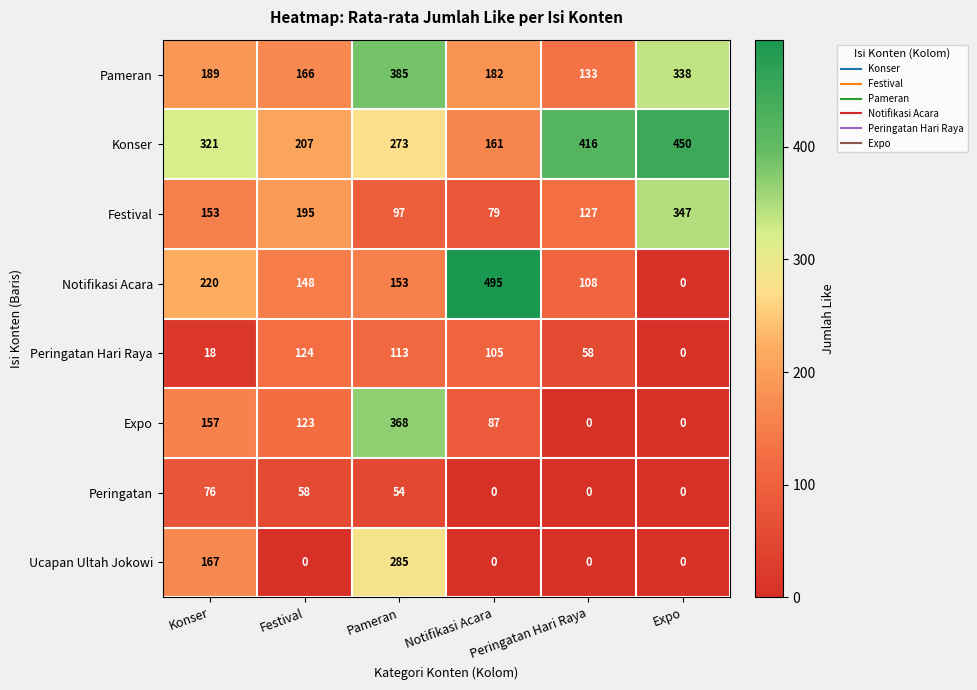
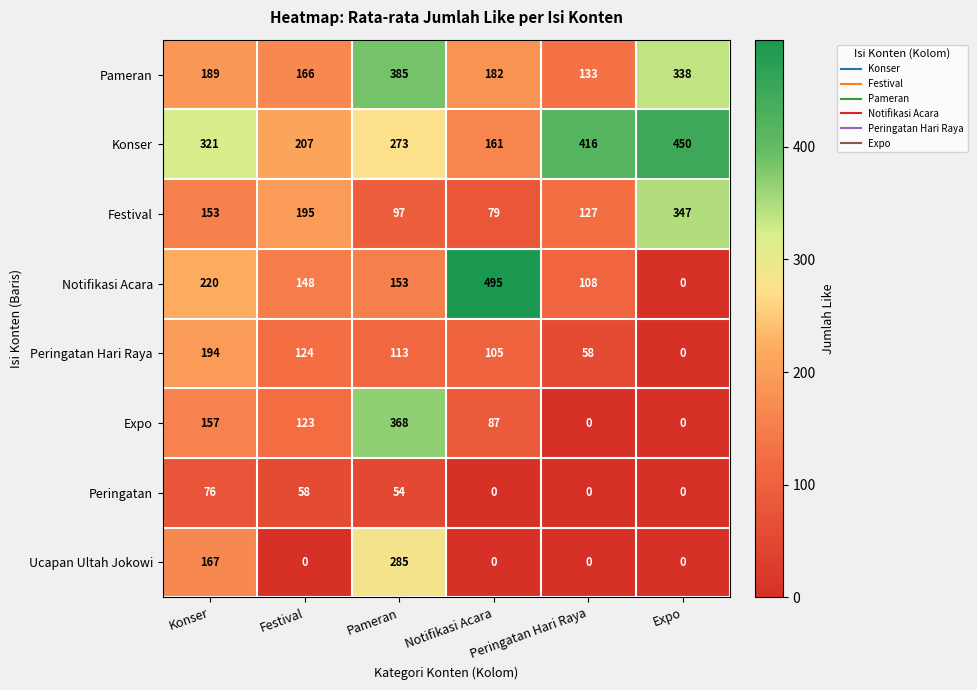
  {
    "Pameran": {
      "Konser": 189,
      "Festival": 166,
      "Pameran": 385,
      "Notifikasi Acara": 182,
      "Peringatan Hari Raya": 133,
      "Expo": 338
    },
    "Konser": {
      "Konser": 321,
      "Festival": 207,
      "Pameran": 273,
      "Notifikasi Acara": 161,
      "Peringatan Hari Raya": 416,
      "Expo": 450
    },
    "Festival": {
      "Konser": 153,
      "Festival": 195,
      "Pameran": 97,
      "Notifikasi Acara": 79,
      "Peringatan Hari Raya": 127,
      "Expo": 347
    },
    "Notifikasi Acara": {
      "Konser": 220,
      "Festival": 148,
      "Pameran": 153,
      "Notifikasi Acara": 495,
      "Peringatan Hari Raya": 108,
      "Expo": 0
    },
    "Peringatan Hari Raya": {
-     "Konser": 18,
+     "Konser": 194,
      "Festival": 124,
      "Pameran": 113,
      "Notifikasi Acara": 105,
      "Peringatan Hari Raya": 58,
      "Expo": 0
    },
    "Expo": {
      "Konser": 157,
      "Festival": 123,
      "Pameran": 368,
      "Notifikasi Acara": 87,
      "Peringatan Hari Raya": 0,
      "Expo": 0
    },
    "Peringatan": {
      "Konser": 76,
      "Festival": 58,
      "Pameran": 54,
      "Notifikasi Acara": 0,
      "Peringatan Hari Raya": 0,
      "Expo": 0
    },
    "Ucapan Ultah Jokowi": {
      "Konser": 167,
      "Festival": 0,
      "Pameran": 285,
      "Notifikasi Acara": 0,
      "Peringatan Hari Raya": 0,
      "Expo": 0
    }
  }
